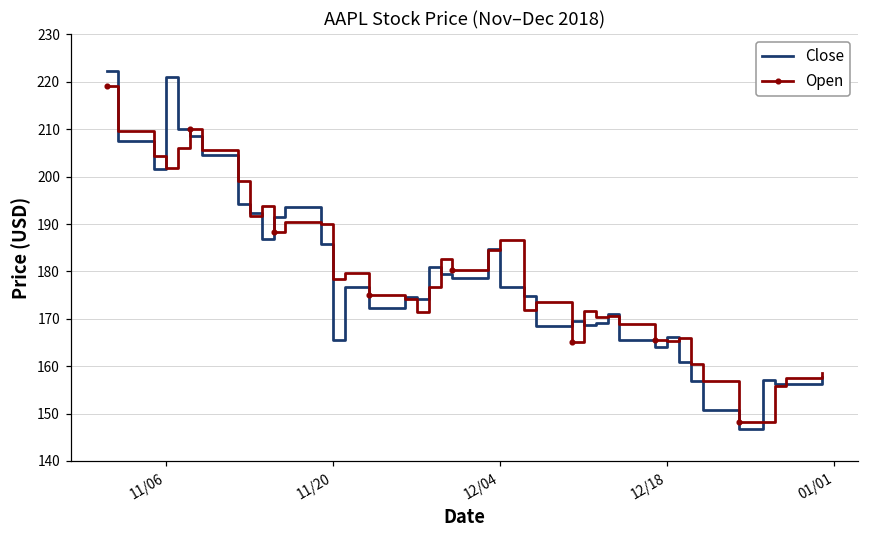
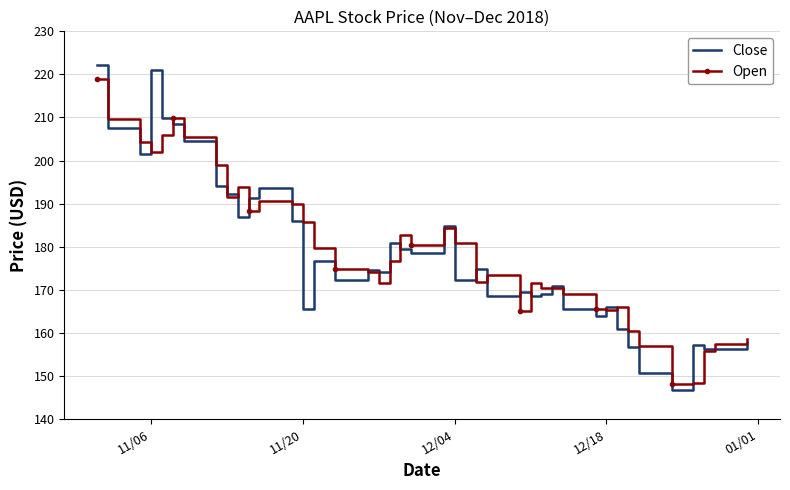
  {
    "Close": {
      "11/06": 221,
      "11/20": 165,
-     "12/04": 177,
+     "12/04": 172,
      "12/18": 166
    },
    "Open": {
      "11/06": 202,
-     "11/20": 178,
-     "12/04": 187,
+     "11/20": 186,
+     "12/04": 181,
      "12/18": 165
    }
  }
